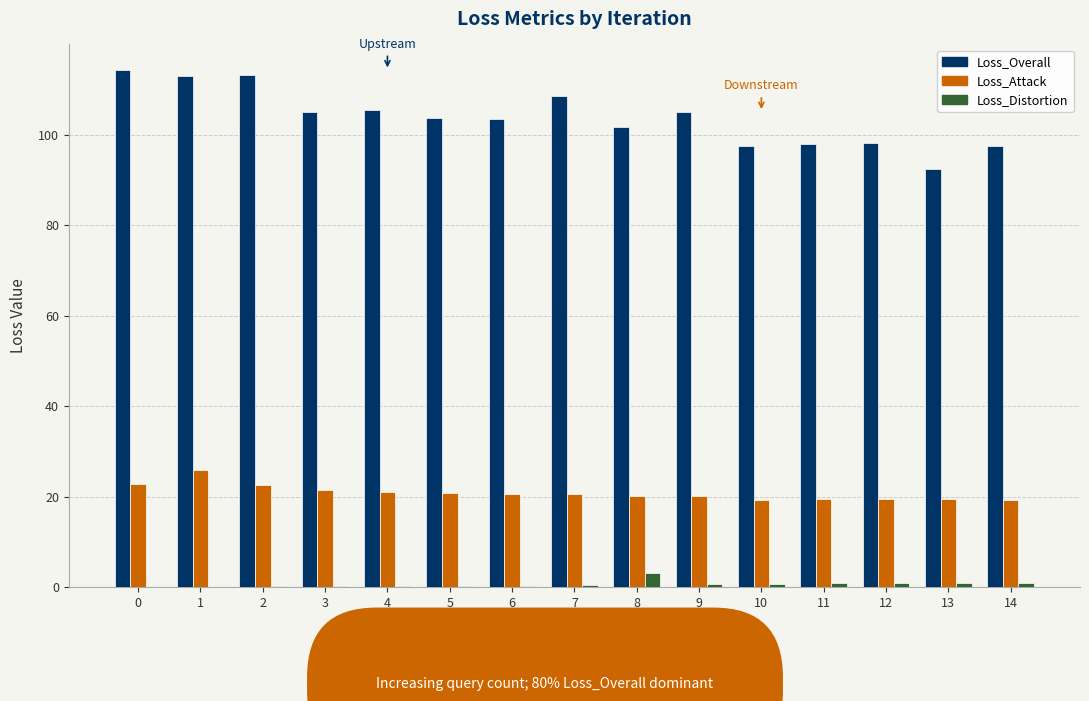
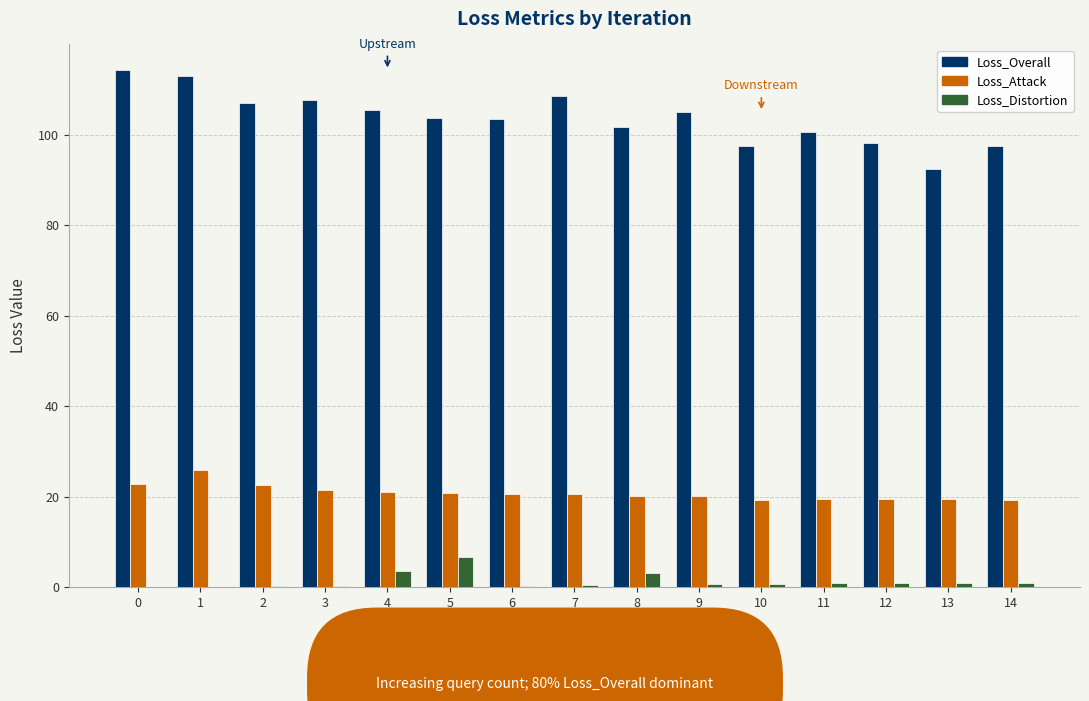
  {
    "Loss_Overall": {
      "0": 114,
      "1": 113,
-     "2": 113,
-     "3": 105,
+     "2": 107,
+     "3": 108,
      "4": 105,
      "5": 104,
      "6": 103,
      "7": 108,
      "8": 102,
      "9": 105,
      "10": 98,
-     "11": 98,
+     "11": 101,
      "12": 98,
      "13": 92,
      "14": 97
    },
    "Loss_Attack": {
      "0": 23,
      "1": 26,
      "2": 23,
      "3": 21,
      "4": 21,
      "5": 21,
      "6": 21,
      "7": 21,
      "8": 20,
      "9": 20,
      "10": 19,
      "11": 19,
      "12": 19,
      "13": 19,
      "14": 19
    },
    "Loss_Distortion": {
-     "4": 0,
-     "5": 0,
+     "4": 4,
+     "5": 7,
      "8": 3,
      "9": 1,
      "10": 1,
      "11": 1,
      "12": 1,
      "13": 1,
      "14": 1
    }
  }
